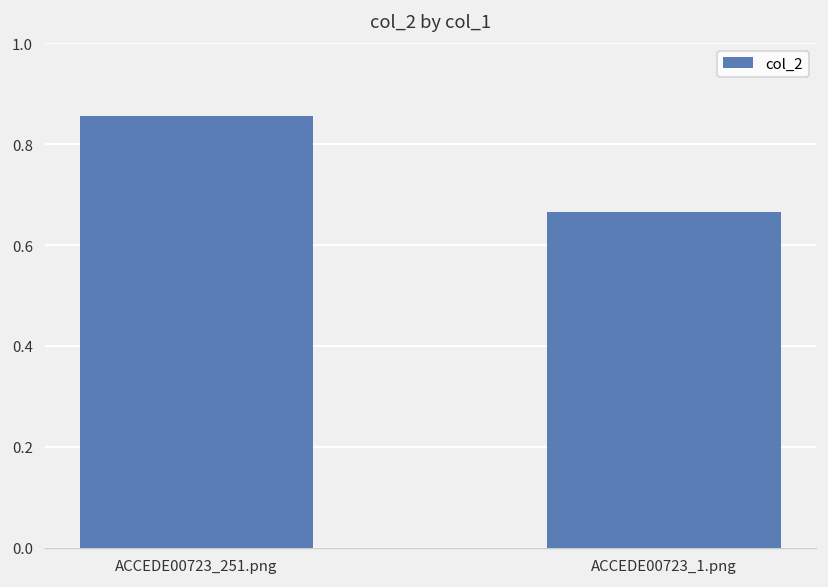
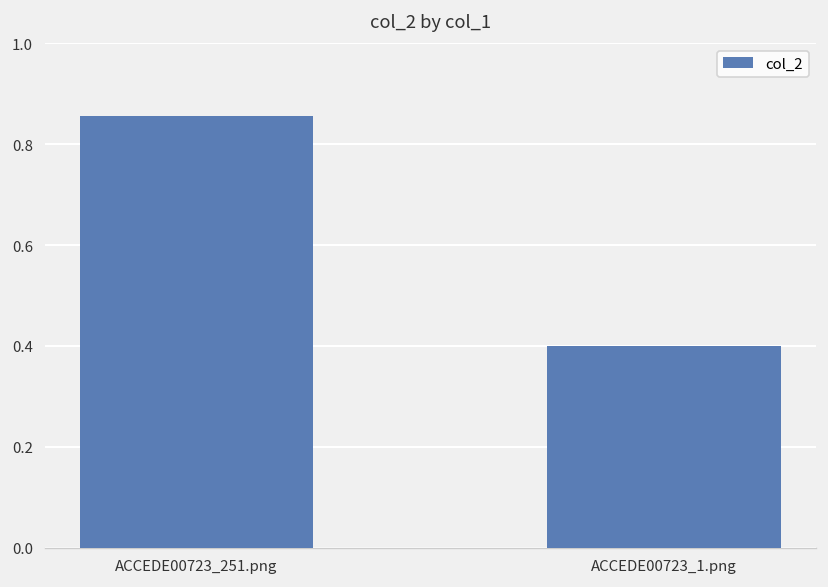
  {
    "ACCEDE00723_251.png": 0.86,
-   "ACCEDE00723_1.png": 0.67
+   "ACCEDE00723_1.png": 0.40
  }
